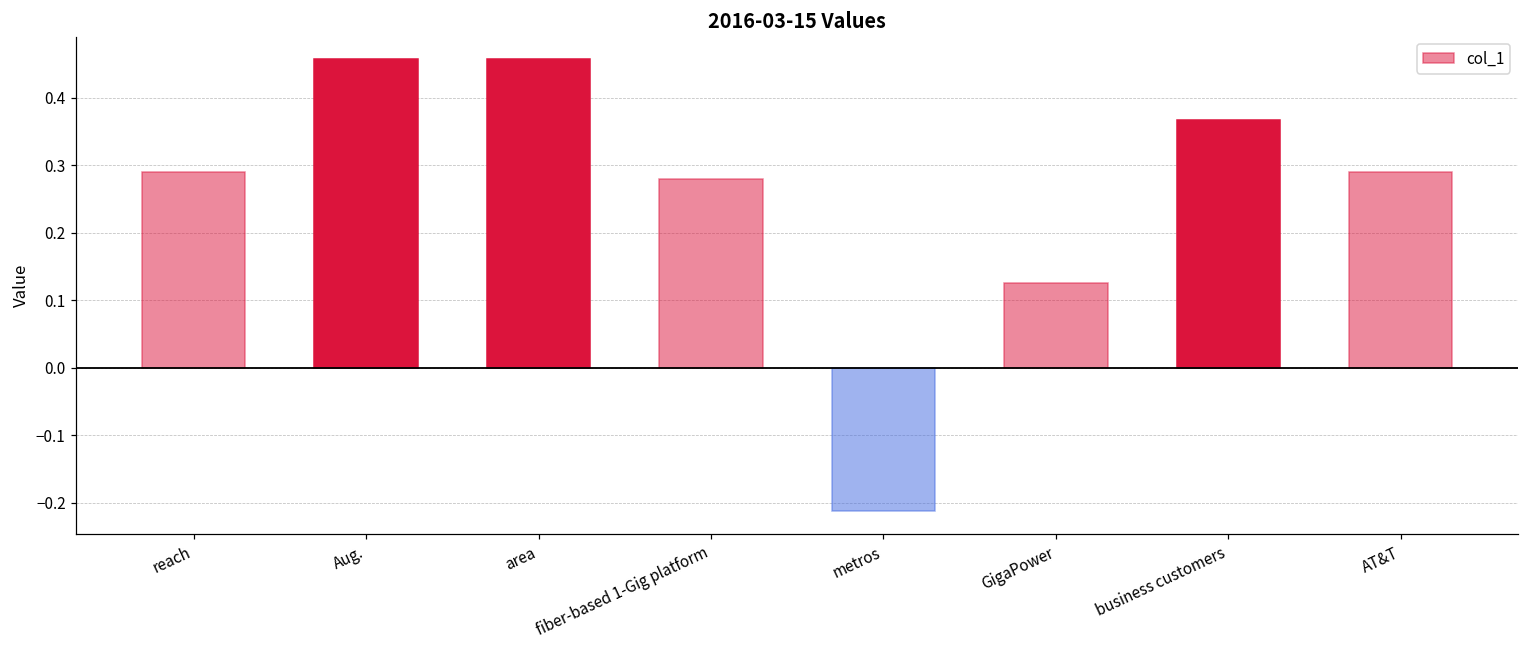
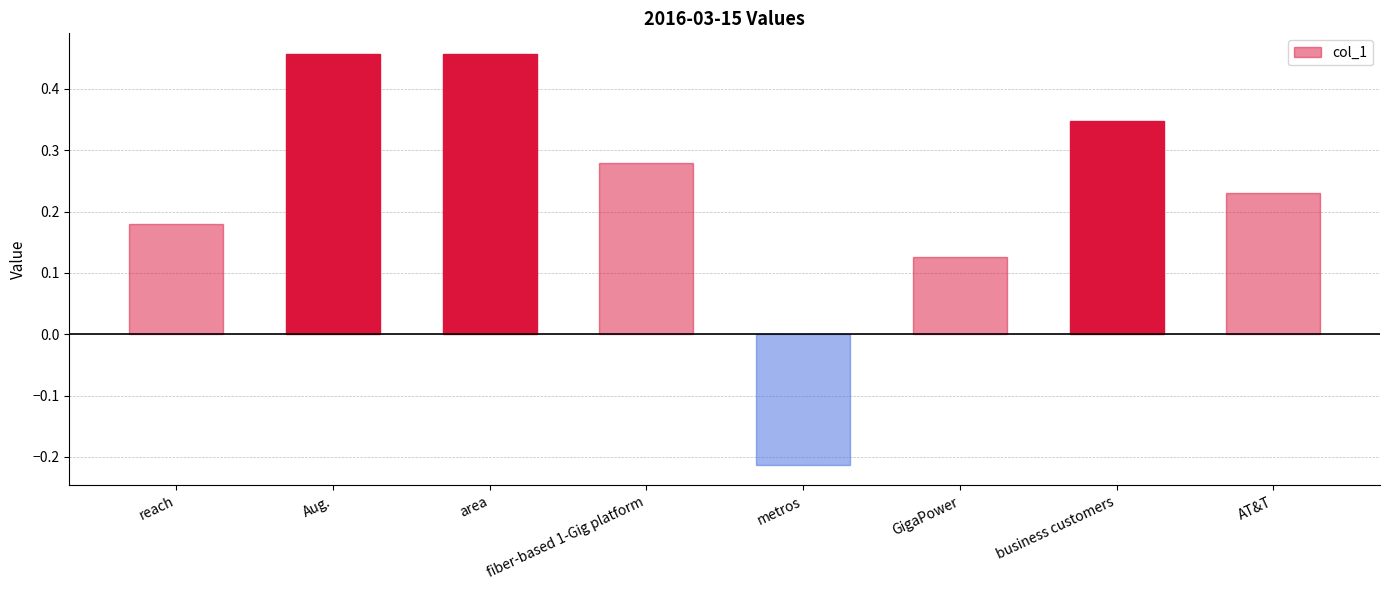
  {
-   "reach": 0.29,
+   "reach": 0.18,
    "Aug.": 0.46,
    "area": 0.46,
    "fiber-based 1-Gig platform": 0.28,
    "metros": -0.21,
    "GigaPower": 0.13,
-   "business customers": 0.37,
-   "AT&T": 0.29
+   "business customers": 0.35,
+   "AT&T": 0.23
  }
